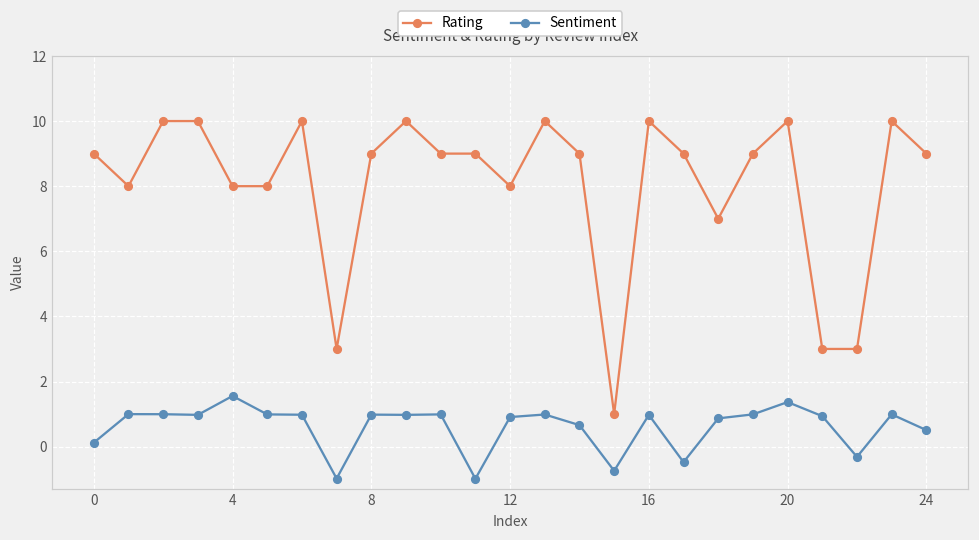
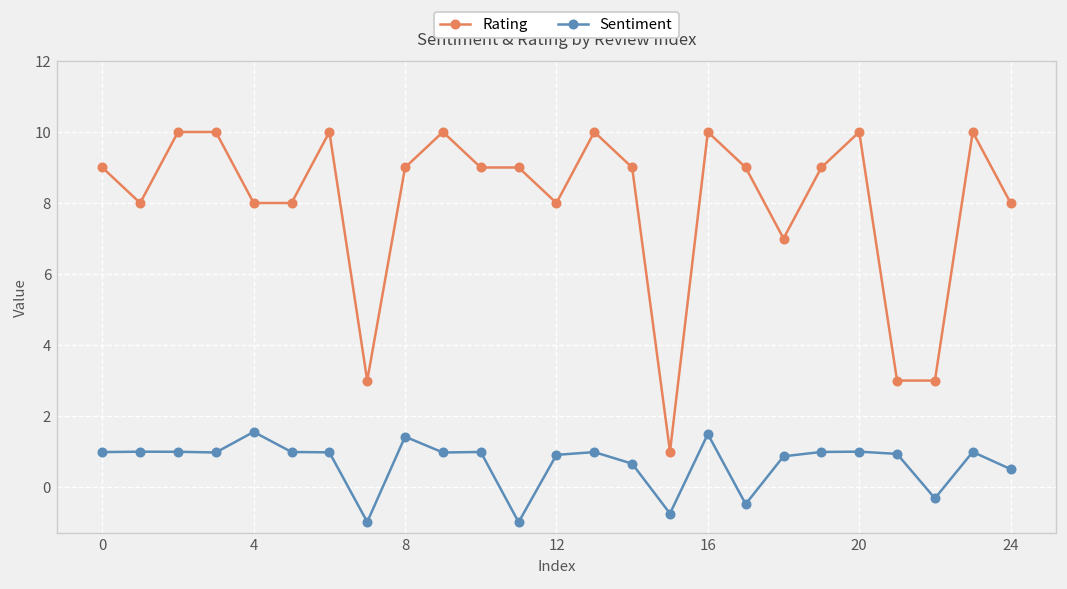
  {
    "Rating": {
      "0": 9,
      "4": 8,
      "8": 9,
      "12": 8,
      "16": 10,
      "20": 10,
-     "24": 9
+     "24": 8
    },
    "Sentiment": {
-     "0": 0.1,
+     "0": 1.0,
      "4": 1.6,
-     "8": 1.0,
+     "8": 1.4,
      "12": 0.9,
-     "16": 1.0,
-     "20": 1.4,
+     "16": 1.5,
+     "20": 1.0,
      "24": 0.5
    }
  }
